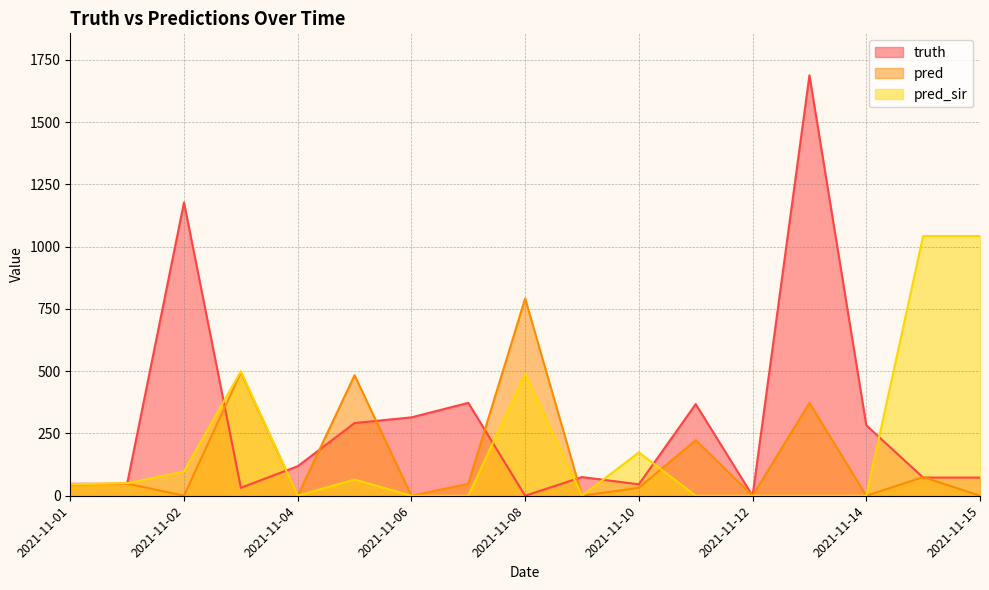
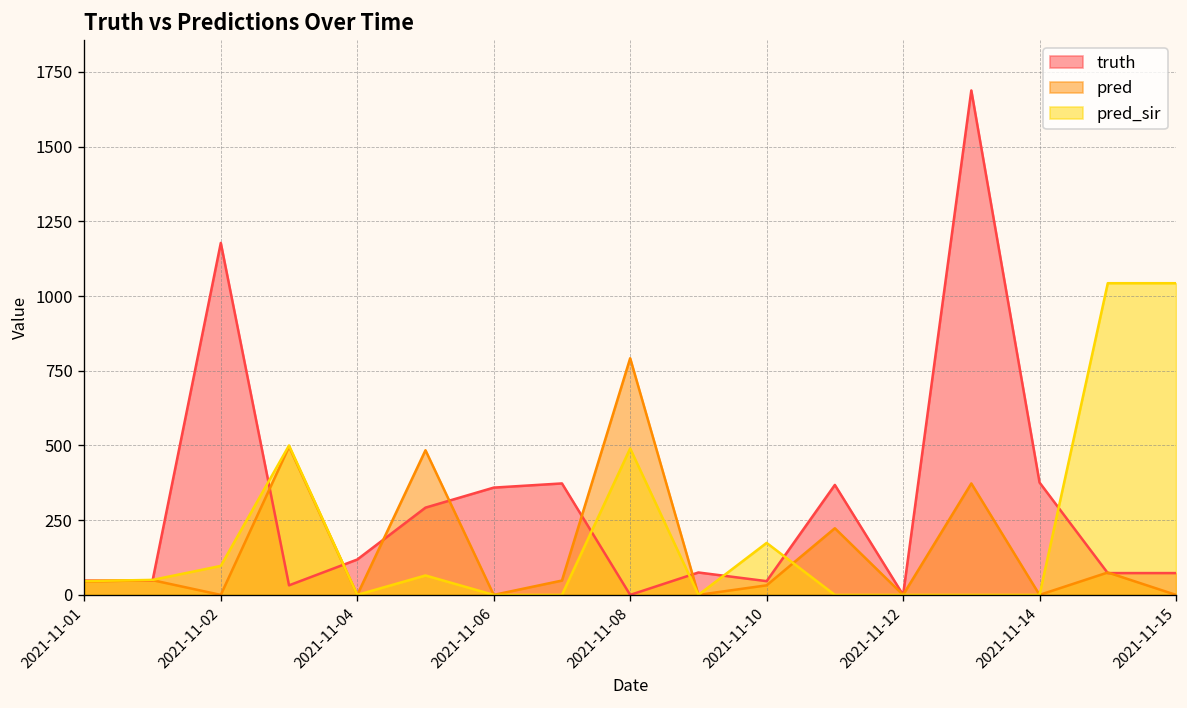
  {
    "truth": {
      "2021-11-02": 1180,
      "2021-11-04": 120,
-     "2021-11-06": 310,
+     "2021-11-06": 360,
      "2021-11-08": 0,
      "2021-11-10": 50,
-     "2021-11-14": 280
+     "2021-11-14": 380
    }
  }
